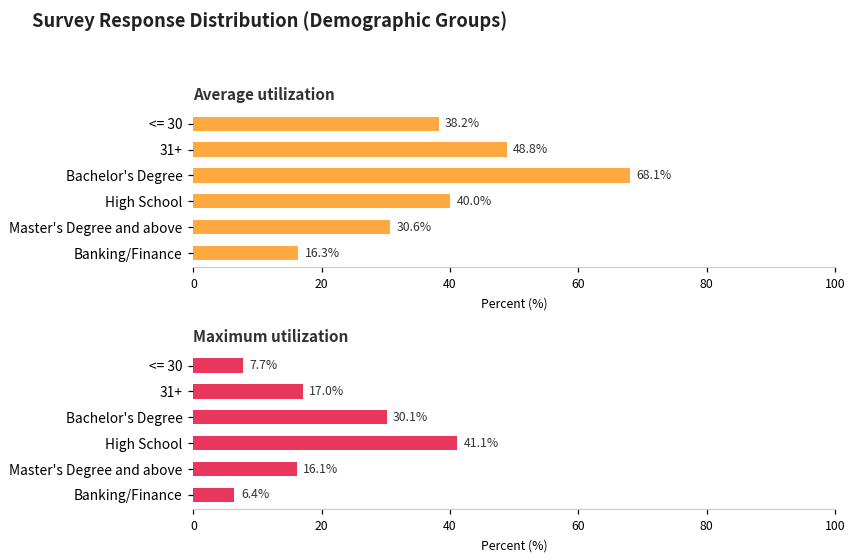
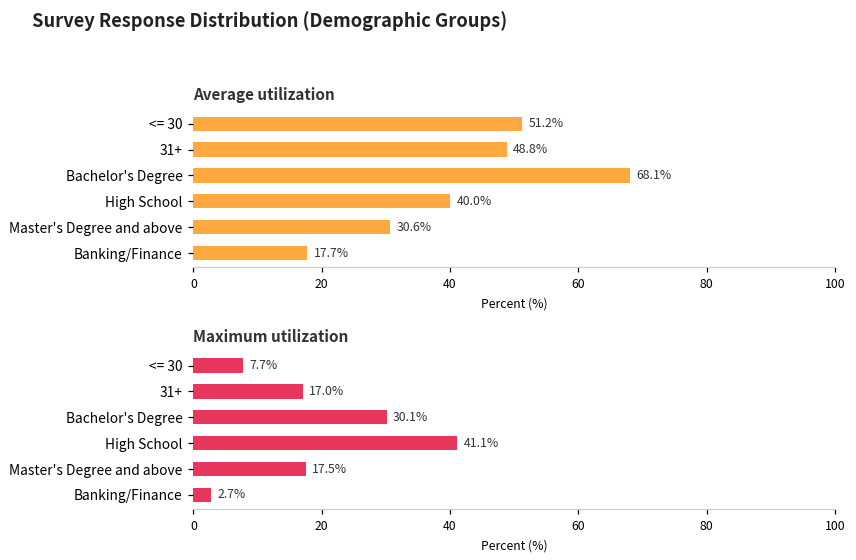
  {
    "Average utilization": {
-     "<= 30": "38.2%",
+     "<= 30": "51.2%",
      "31+": "48.8%",
      "Bachelor's Degree": "68.1%",
      "High School": "40.0%",
      "Master's Degree and above": "30.6%",
-     "Banking/Finance": "16.3%"
+     "Banking/Finance": "17.7%"
    },
    "Maximum utilization": {
      "<= 30": "7.7%",
      "31+": "17.0%",
      "Bachelor's Degree": "30.1%",
      "High School": "41.1%",
-     "Master's Degree and above": "16.1%",
-     "Banking/Finance": "6.4%"
+     "Master's Degree and above": "17.5%",
+     "Banking/Finance": "2.7%"
    }
  }
